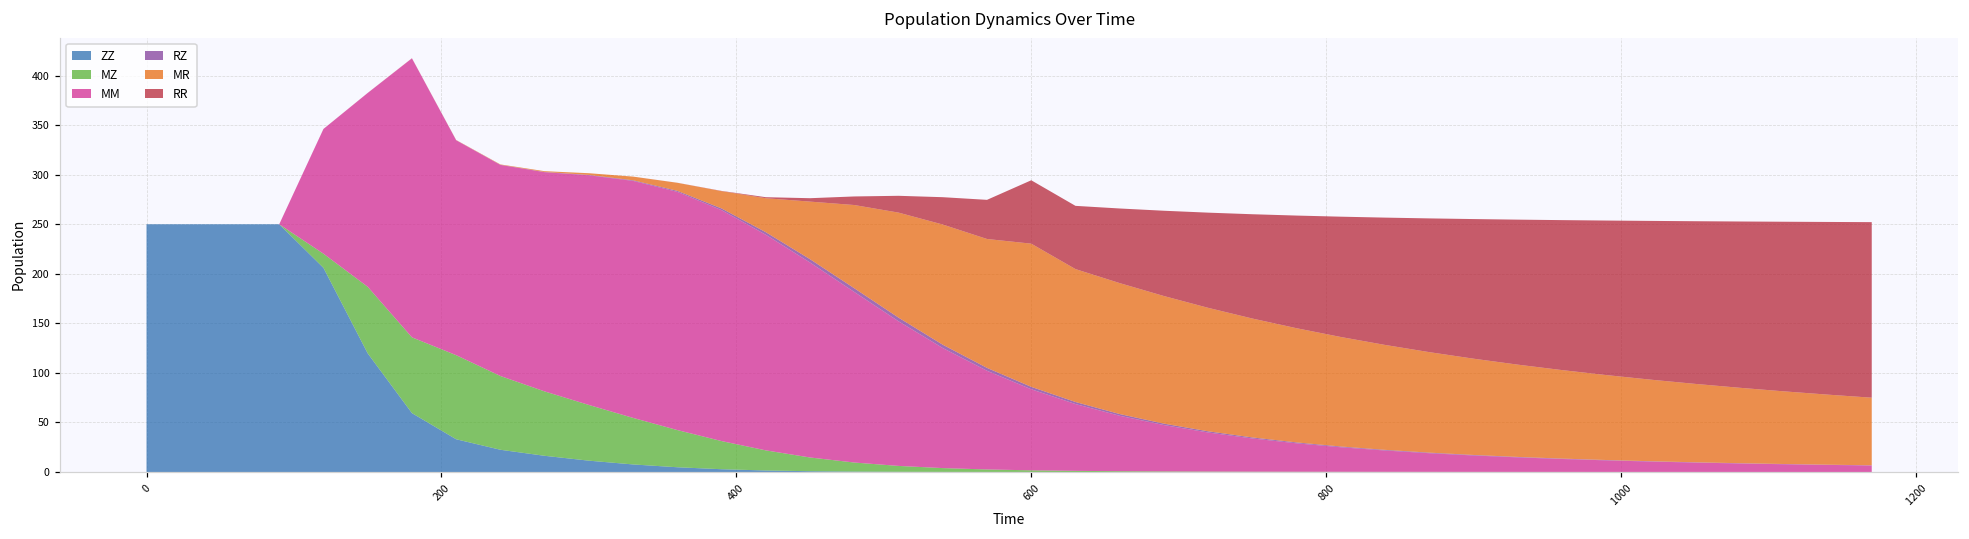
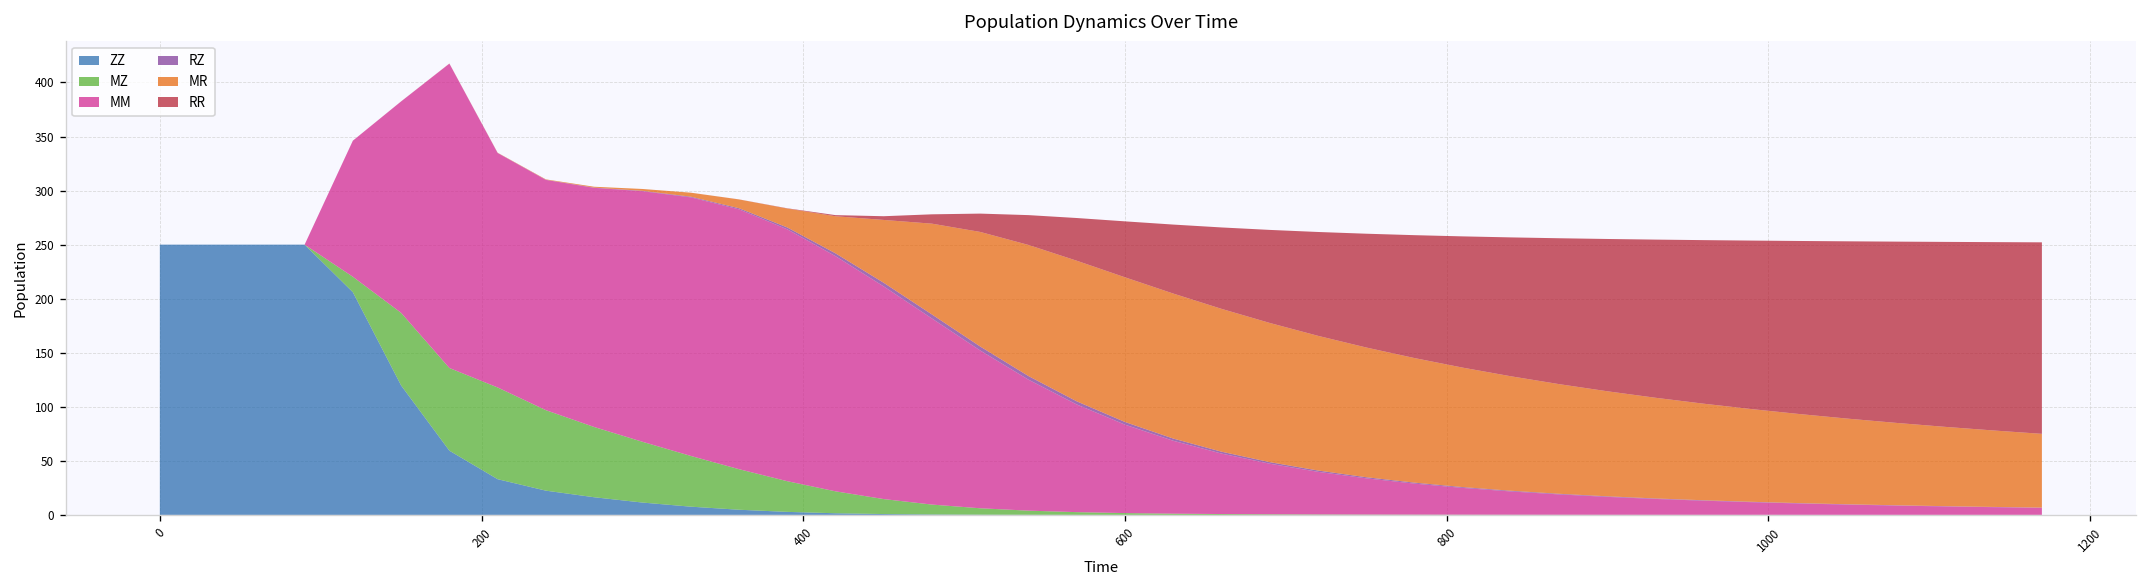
  {
    "MR": {
-     "600": 140
+     "600": 130
    },
    "RR": {
-     "600": 60
+     "600": 50
    }
  }
